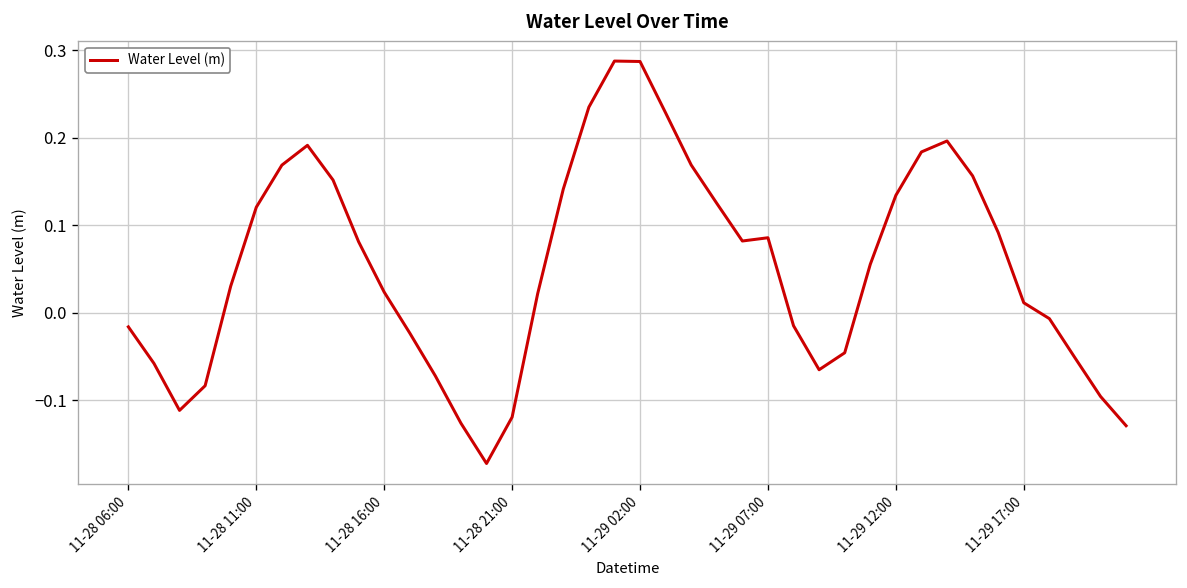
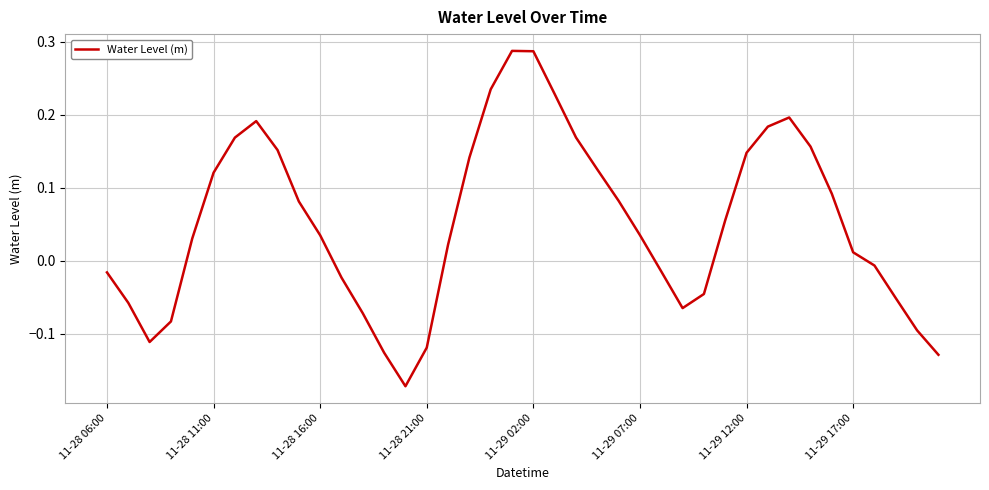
  {
    "11-28 06:00": -0.02,
    "11-28 11:00": 0.12,
-   "11-28 16:00": 0.02,
+   "11-28 16:00": 0.03,
    "11-28 21:00": -0.12,
    "11-29 02:00": 0.29,
-   "11-29 07:00": 0.09,
-   "11-29 12:00": 0.13,
+   "11-29 07:00": 0.03,
+   "11-29 12:00": 0.15,
    "11-29 17:00": 0.01
  }
